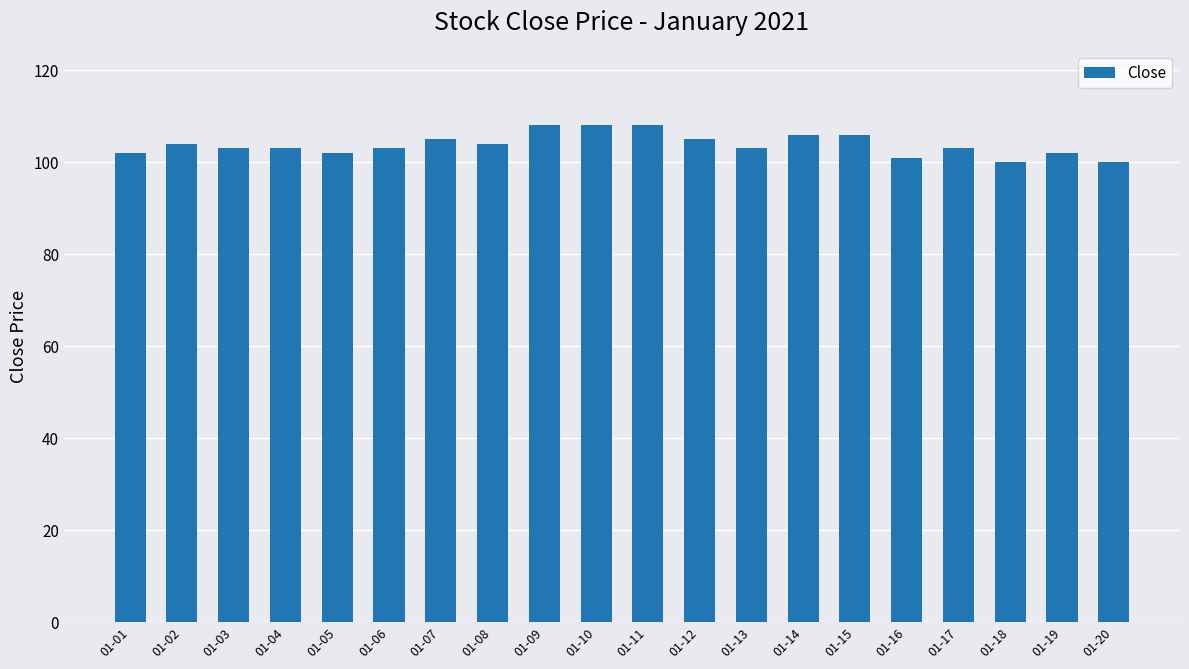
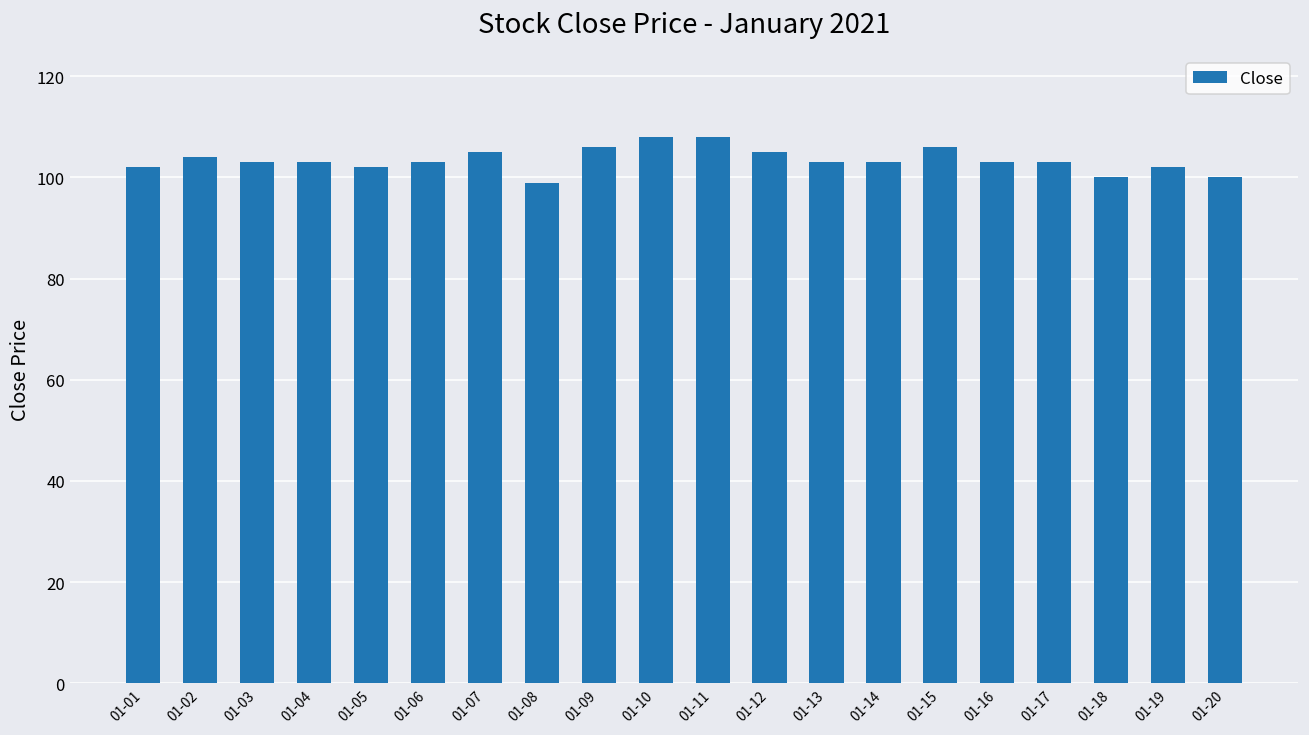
  {
    "01-01": 102,
    "01-02": 104,
    "01-03": 103,
    "01-04": 103,
    "01-05": 102,
    "01-06": 103,
    "01-07": 105,
-   "01-08": 104,
-   "01-09": 108,
+   "01-08": 99,
+   "01-09": 106,
    "01-10": 108,
    "01-11": 108,
    "01-12": 105,
    "01-13": 103,
-   "01-14": 106,
+   "01-14": 103,
    "01-15": 106,
-   "01-16": 101,
+   "01-16": 103,
    "01-17": 103,
    "01-18": 100,
    "01-19": 102,
    "01-20": 100
  }
